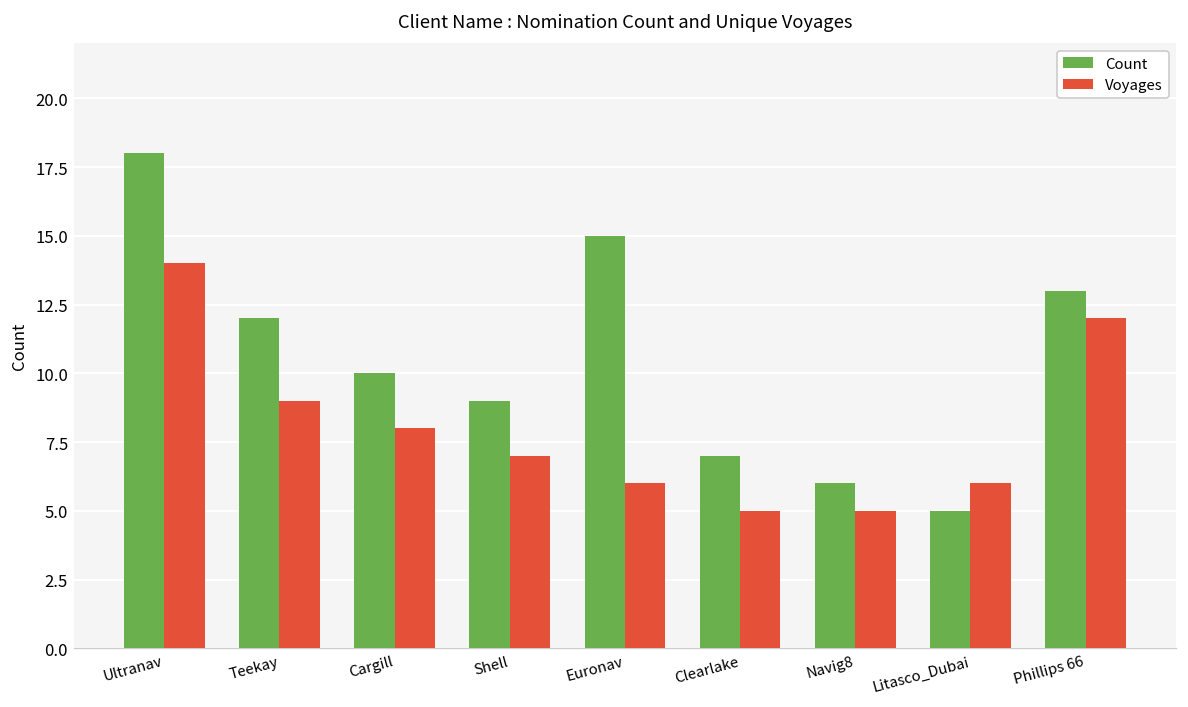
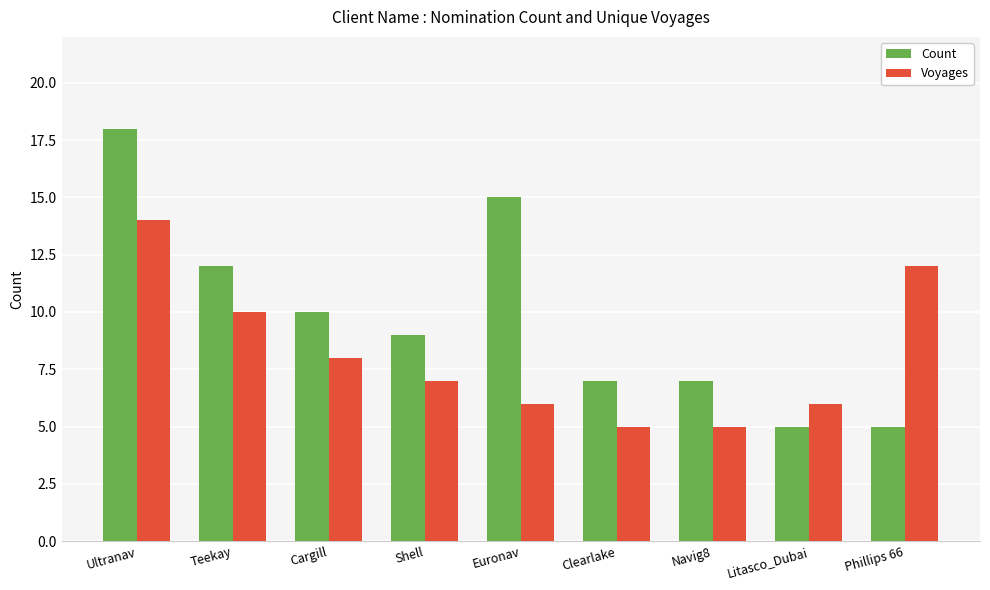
  {
    "Count": {
      "Ultranav": 18,
      "Teekay": 12,
      "Cargill": 10,
      "Shell": 9,
      "Euronav": 15,
      "Clearlake": 7,
-     "Navig8": 6,
+     "Navig8": 7,
      "Litasco_Dubai": 5,
-     "Phillips 66": 13
+     "Phillips 66": 5
    },
    "Voyages": {
      "Ultranav": 14,
-     "Teekay": 9,
+     "Teekay": 10,
      "Cargill": 8,
      "Shell": 7,
      "Euronav": 6,
      "Clearlake": 5,
      "Navig8": 5,
      "Litasco_Dubai": 6,
      "Phillips 66": 12
    }
  }
